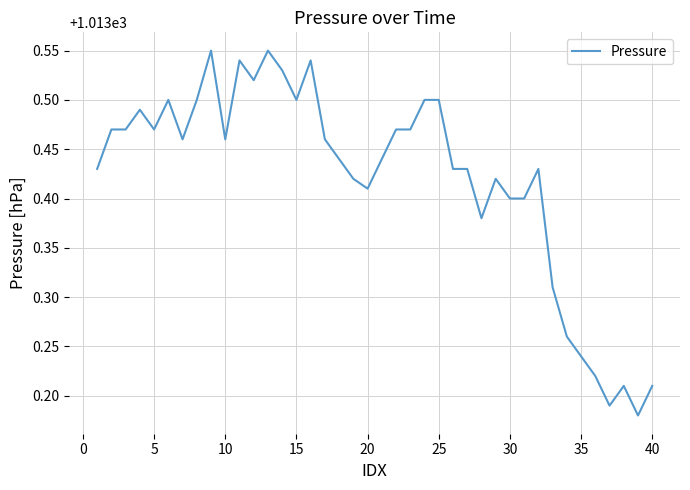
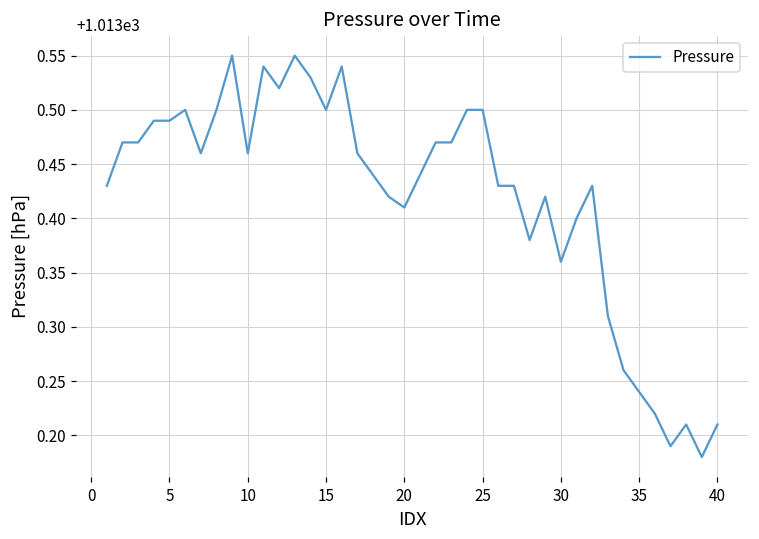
  {
-   "5": 1013.47,
+   "5": 1013.49,
    "10": 1013.46,
    "15": 1013.50,
    "20": 1013.41,
    "25": 1013.50,
-   "30": 1013.40,
+   "30": 1013.36,
    "35": 1013.24,
    "40": 1013.21
  }
